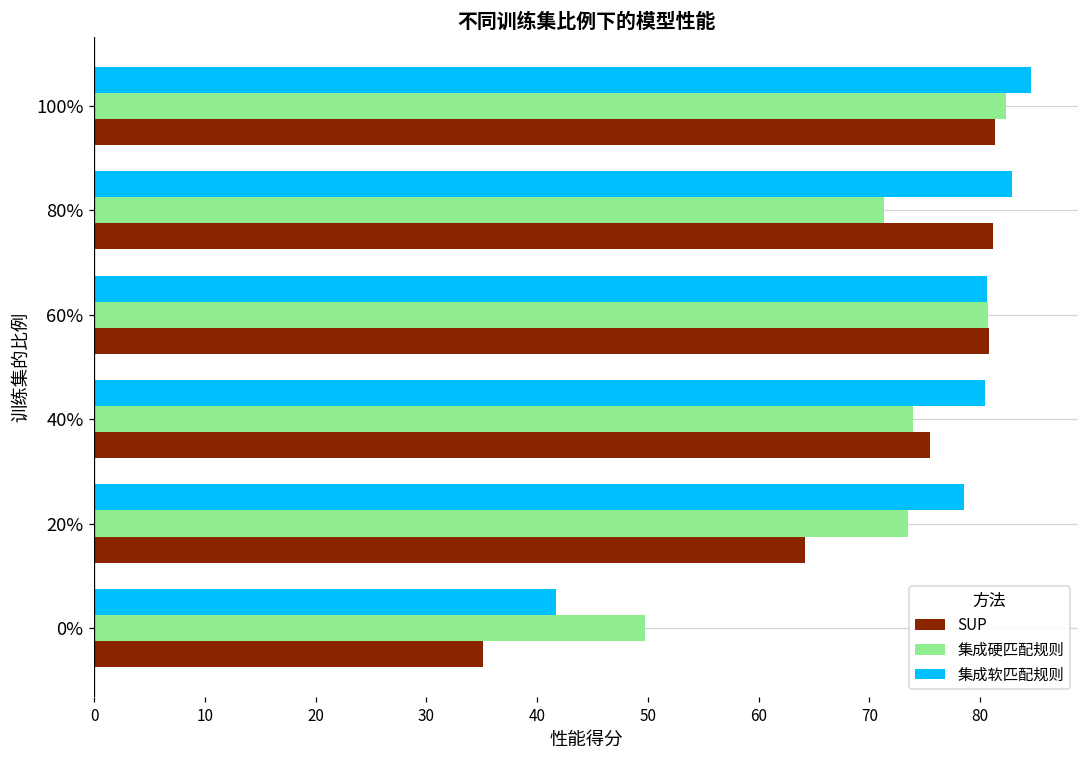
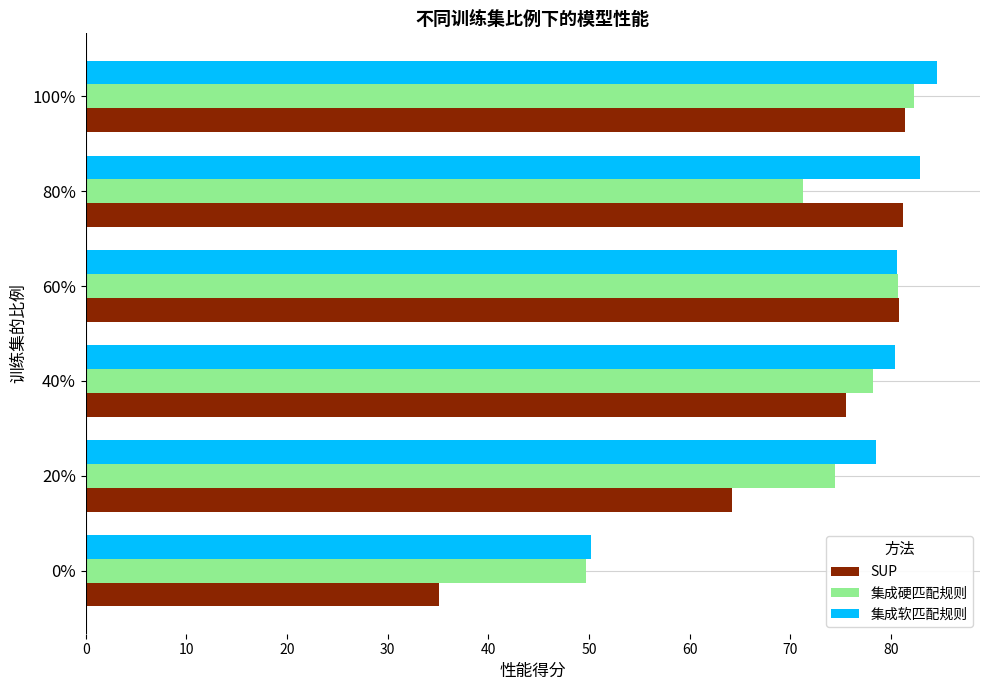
  {
    "SUP": {
      "100%": 81.4,
      "80%": 81.2,
      "60%": 80.8,
      "40%": 75.5,
      "20%": 64.2,
      "0%": 35.1
    },
    "集成硬匹配规则": {
      "100%": 82.3,
      "80%": 71.3,
      "60%": 80.7,
-     "40%": 73.9,
-     "20%": 73.5,
+     "40%": 78.2,
+     "20%": 74.5,
      "0%": 49.7
    },
    "集成软匹配规则": {
      "100%": 84.6,
      "80%": 82.9,
      "60%": 80.6,
      "40%": 80.4,
      "20%": 78.5,
-     "0%": 41.7
+     "0%": 50.2
    }
  }
